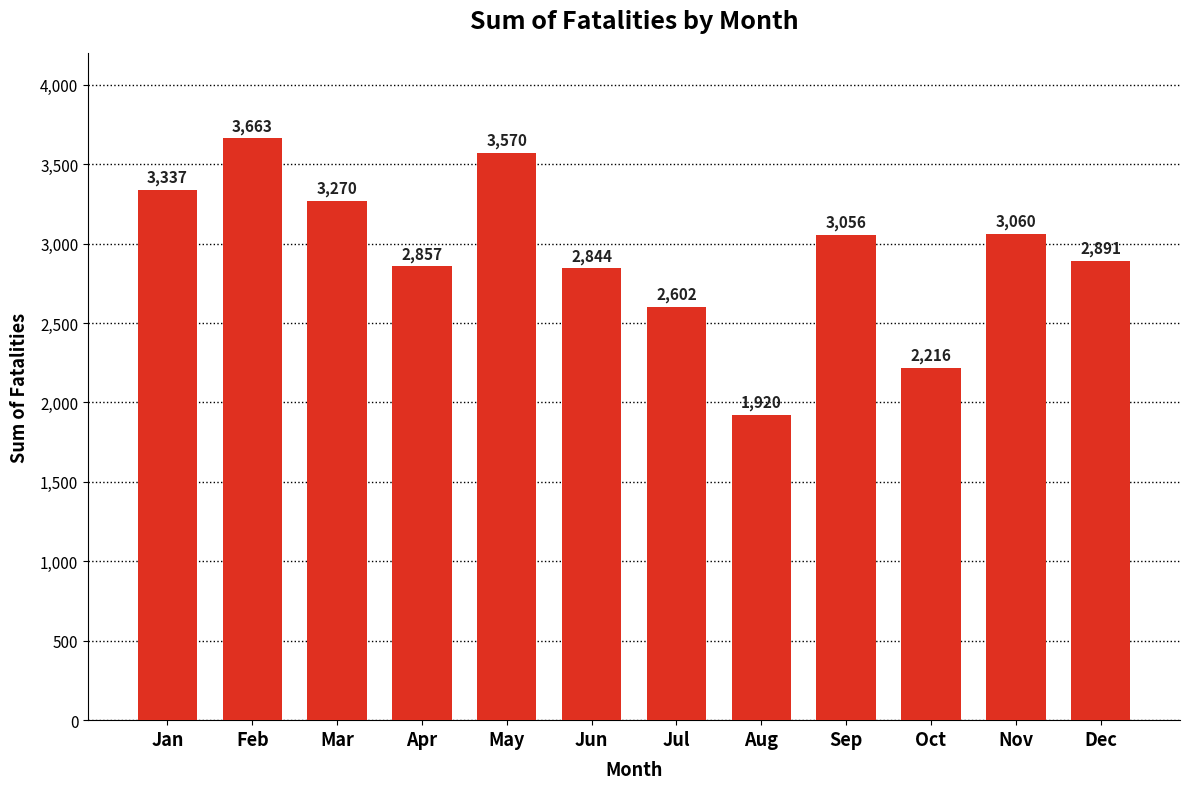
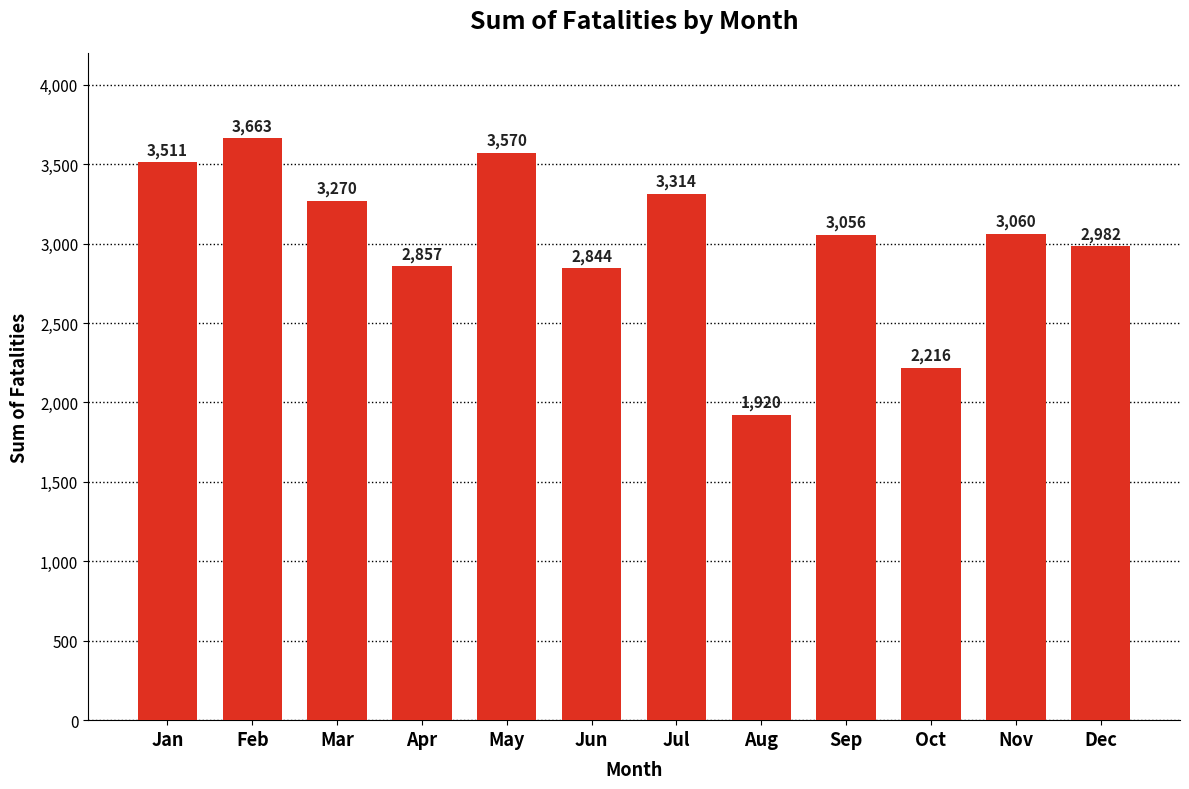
  {
-   "Jan": "3,337",
+   "Jan": "3,511",
    "Feb": "3,663",
    "Mar": "3,270",
    "Apr": "2,857",
    "May": "3,570",
    "Jun": "2,844",
-   "Jul": "2,602",
+   "Jul": "3,314",
    "Aug": "1,920",
    "Sep": "3,056",
    "Oct": "2,216",
    "Nov": "3,060",
-   "Dec": "2,891"
+   "Dec": "2,982"
  }
